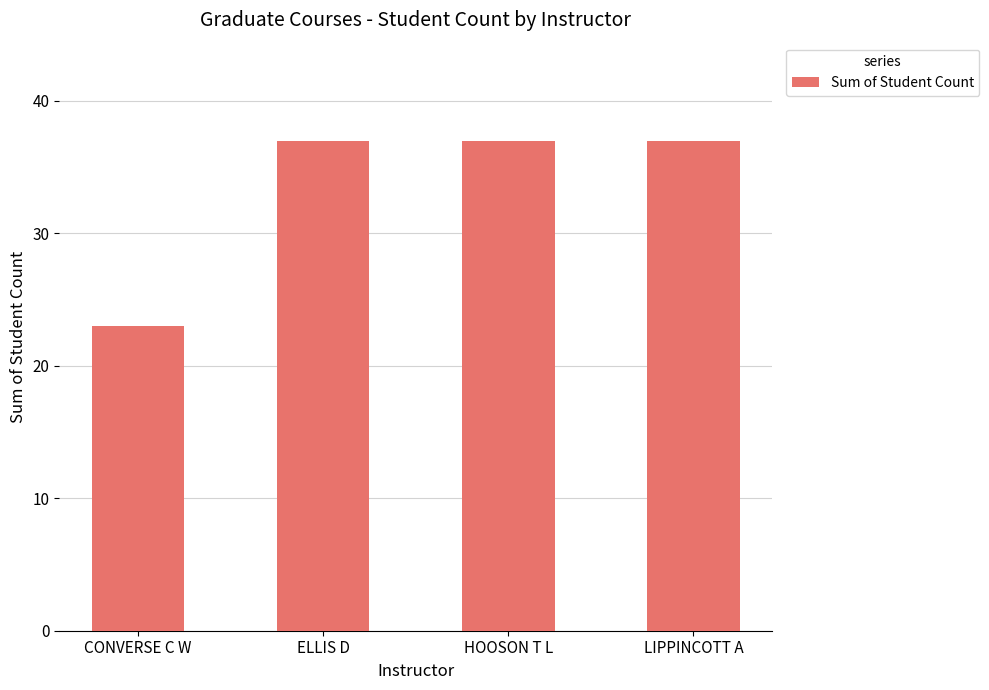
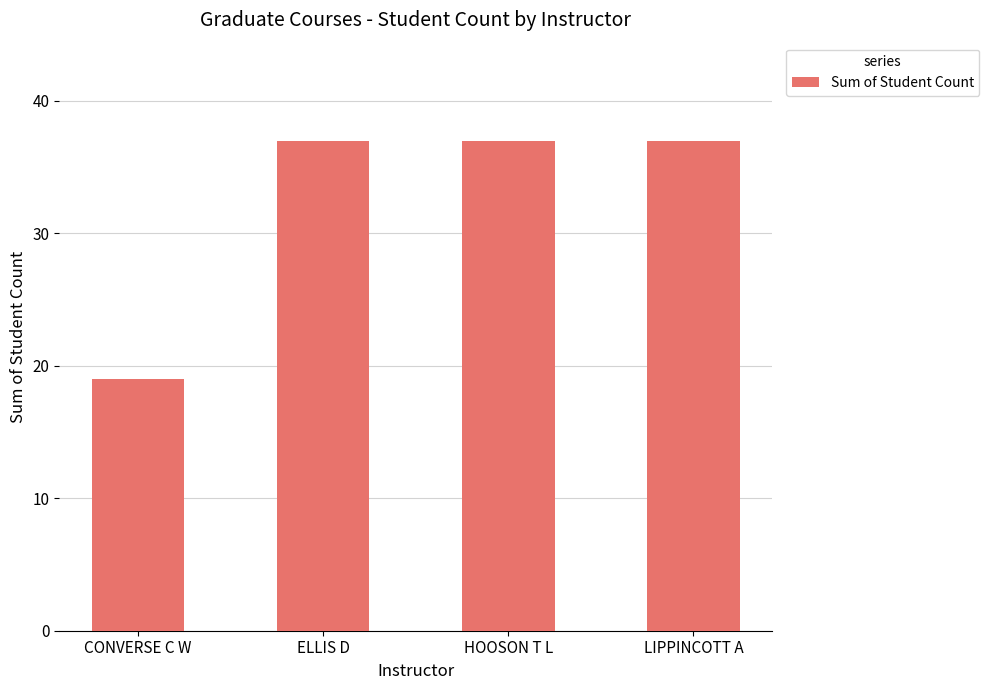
  {
-   "CONVERSE C W": 23,
+   "CONVERSE C W": 19,
    "ELLIS D": 37,
    "HOOSON T L": 37,
    "LIPPINCOTT A": 37
  }
